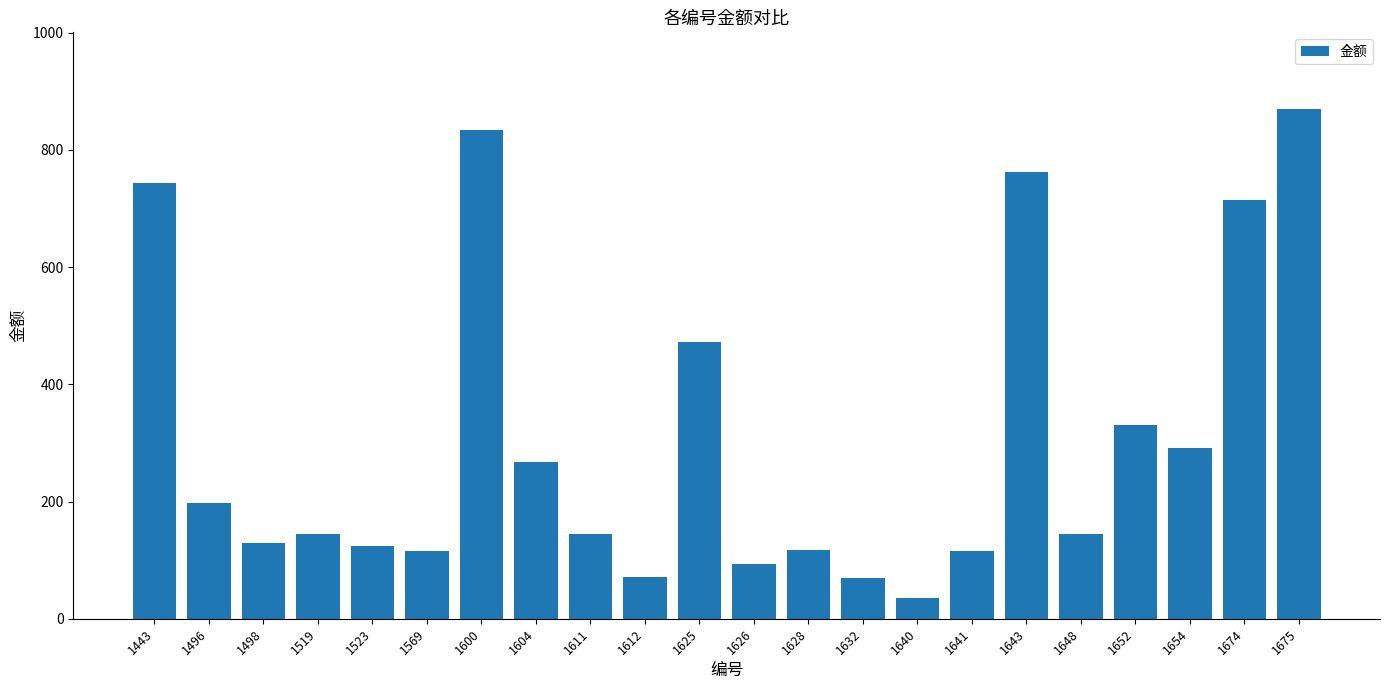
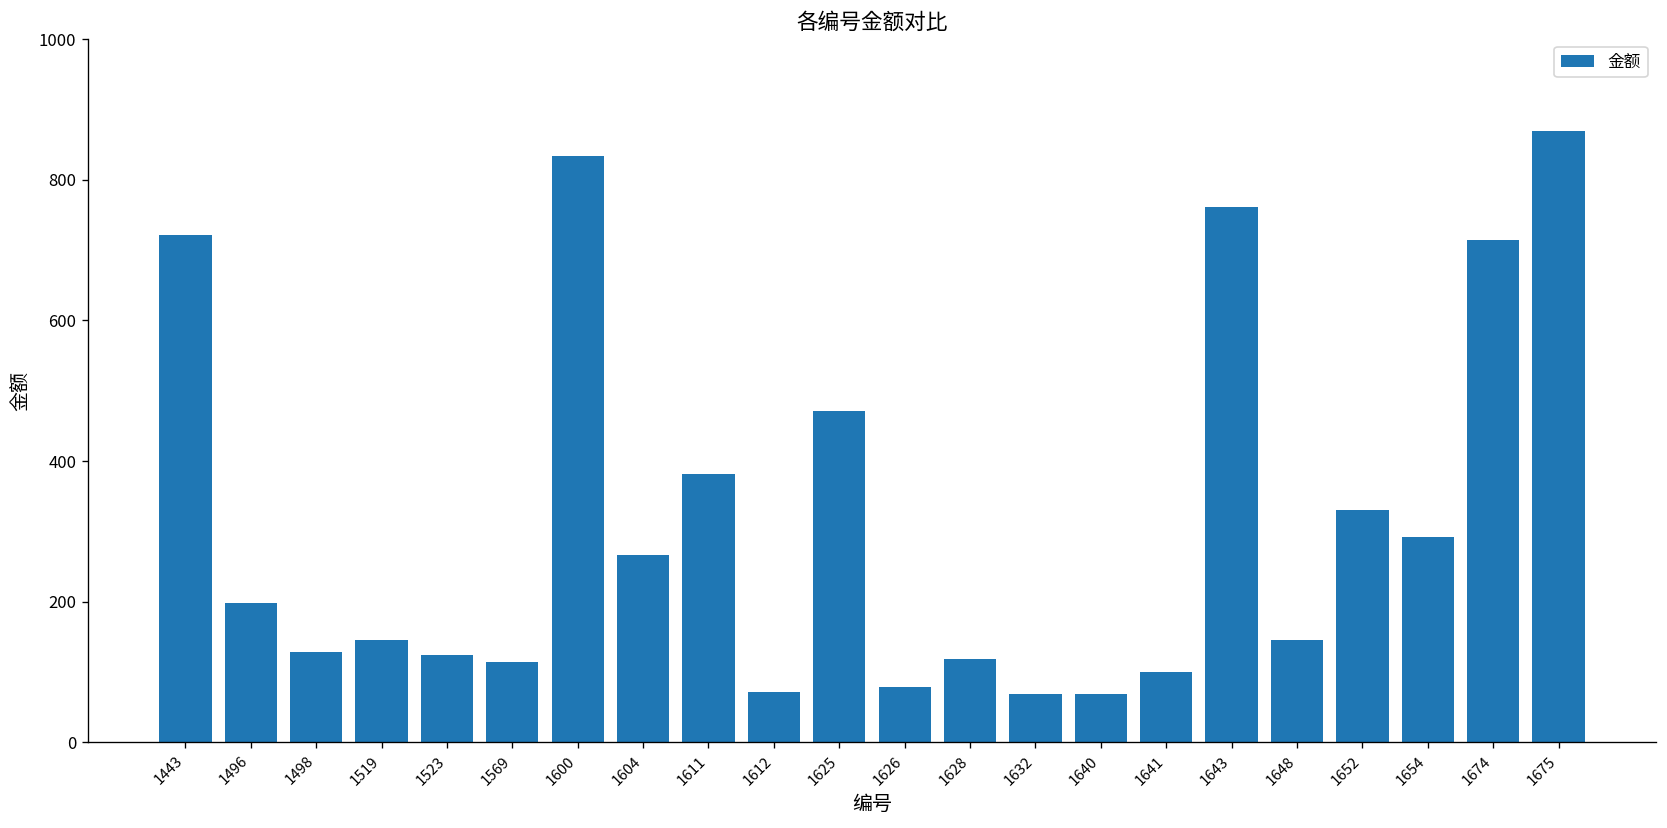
  {
-   "1443": 740,
+   "1443": 720,
    "1496": 200,
    "1498": 130,
    "1519": 150,
    "1523": 120,
    "1569": 120,
    "1600": 830,
    "1604": 270,
-   "1611": 150,
+   "1611": 380,
    "1612": 70,
    "1625": 470,
-   "1626": 90,
+   "1626": 80,
    "1628": 120,
    "1632": 70,
-   "1640": 40,
-   "1641": 120,
+   "1640": 70,
+   "1641": 100,
    "1643": 760,
    "1648": 150,
    "1652": 330,
    "1654": 290,
    "1674": 710,
    "1675": 870
  }
